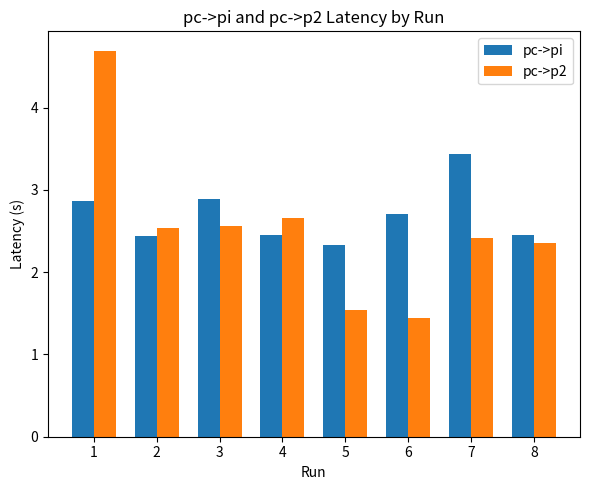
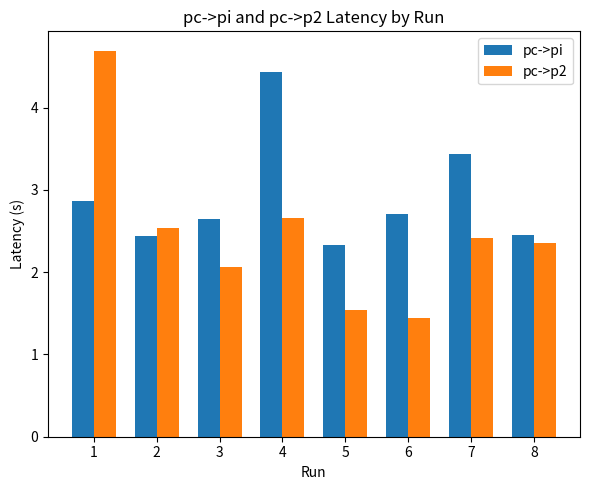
  {
    "pc->pi": {
      "1": 2.9,
      "2": 2.4,
-     "3": 2.9,
-     "4": 2.5,
+     "3": 2.6,
+     "4": 4.4,
      "5": 2.3,
      "6": 2.7,
      "7": 3.4,
      "8": 2.5
    },
    "pc->p2": {
      "1": 4.7,
      "2": 2.5,
-     "3": 2.6,
+     "3": 2.1,
      "4": 2.7,
      "5": 1.5,
      "6": 1.4,
      "7": 2.4,
      "8": 2.4
    }
  }
